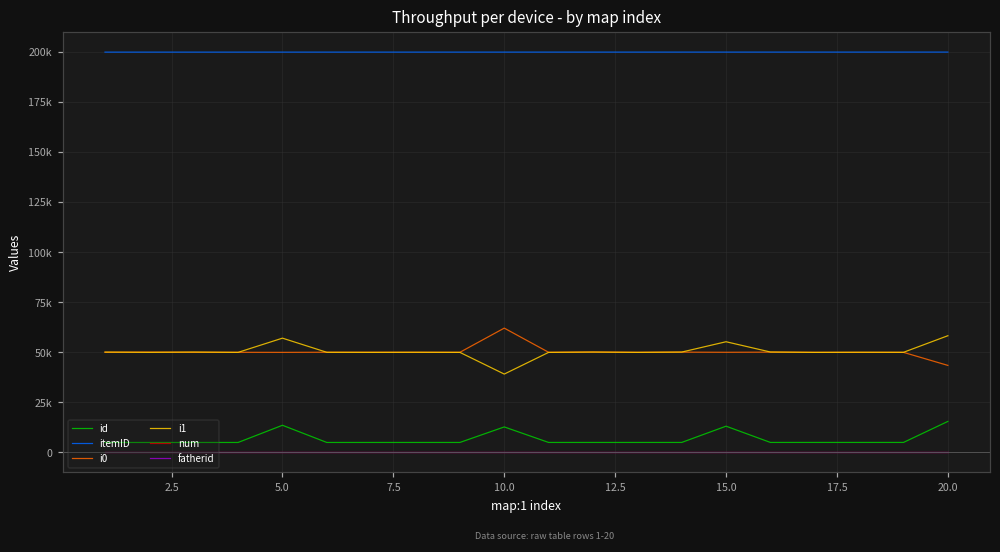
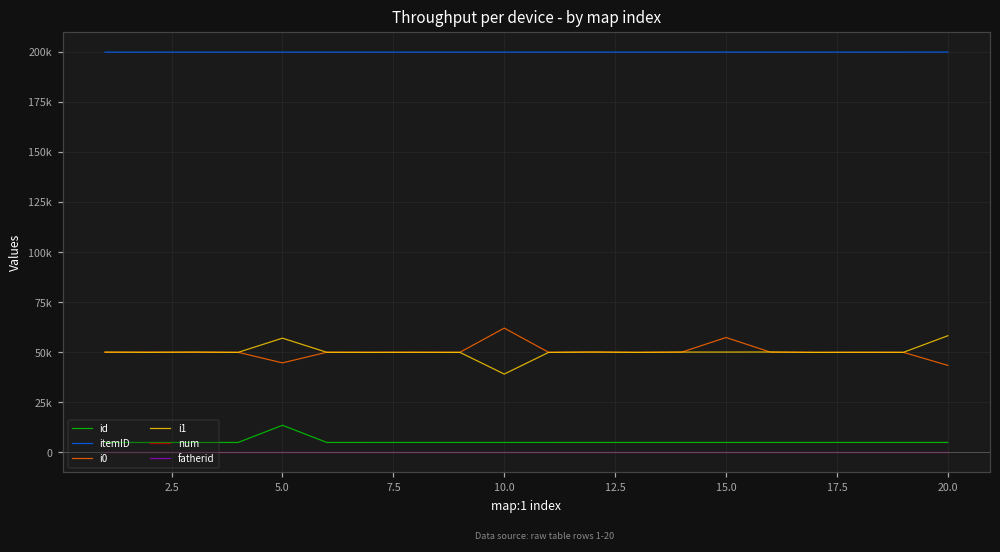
  {
    "id": {
      "5.0": 14000,
-     "10.0": 13000,
-     "15.0": 13000,
-     "20.0": 16000
+     "10.0": 5000,
+     "15.0": 5000,
+     "20.0": 5000
    },
    "itemID": {
      "5.0": 200000,
      "10.0": 200000,
      "15.0": 200000,
      "20.0": 200000
    },
    "i0": {
-     "5.0": 50000,
+     "5.0": 45000,
      "10.0": 62000,
-     "15.0": 50000,
+     "15.0": 57000,
      "20.0": 43000
    },
    "i1": {
      "5.0": 57000,
      "10.0": 39000,
-     "15.0": 55000,
+     "15.0": 50000,
      "20.0": 58000
    },
    "fatherid": {
      "5.0": 0,
      "10.0": 0,
      "15.0": 0,
      "20.0": 0
    }
  }
